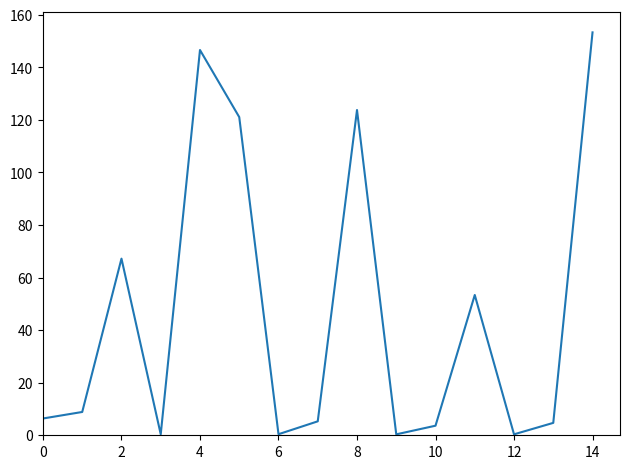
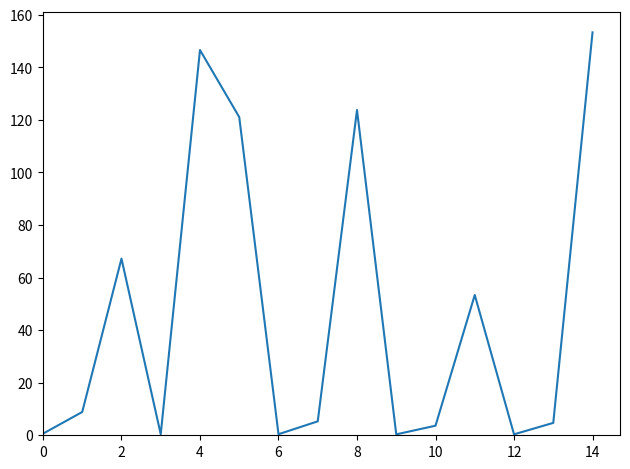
  {
-   "0": 6,
+   "0": 1,
    "2": 67,
    "4": 147,
    "6": 0,
    "8": 124,
    "10": 4,
    "12": 0,
    "14": 153
  }
